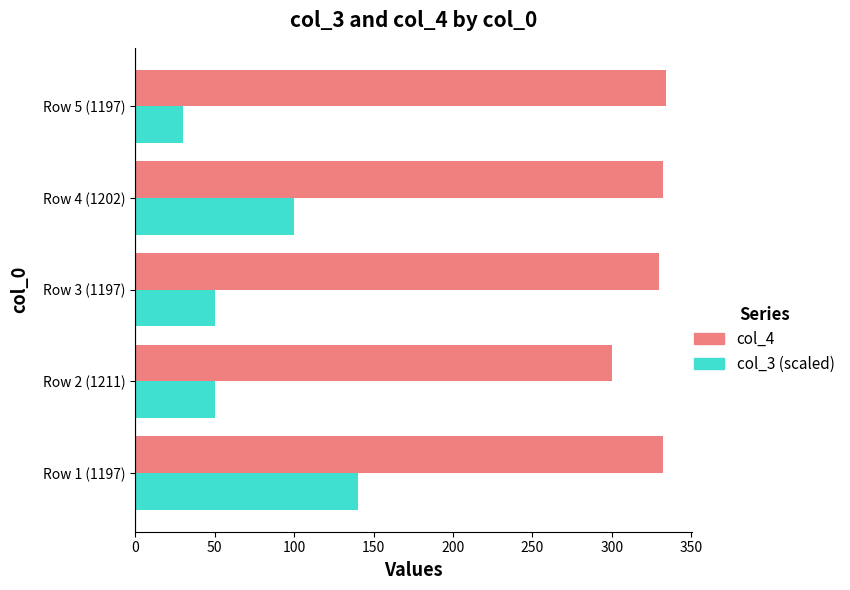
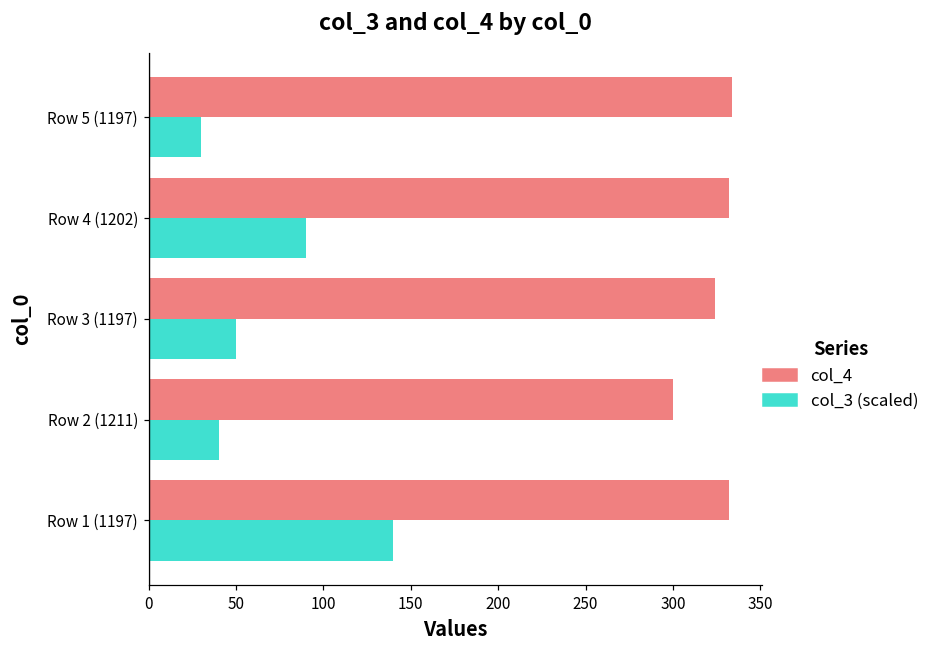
  {
    "col_4": {
      "Row 5 (1197)": 334,
      "Row 4 (1202)": 332,
-     "Row 3 (1197)": 330,
+     "Row 3 (1197)": 324,
      "Row 2 (1211)": 300,
      "Row 1 (1197)": 332
    },
    "col_3 (scaled)": {
      "Row 5 (1197)": 30,
-     "Row 4 (1202)": 100,
+     "Row 4 (1202)": 90,
      "Row 3 (1197)": 50,
-     "Row 2 (1211)": 50,
+     "Row 2 (1211)": 40,
      "Row 1 (1197)": 140
    }
  }
